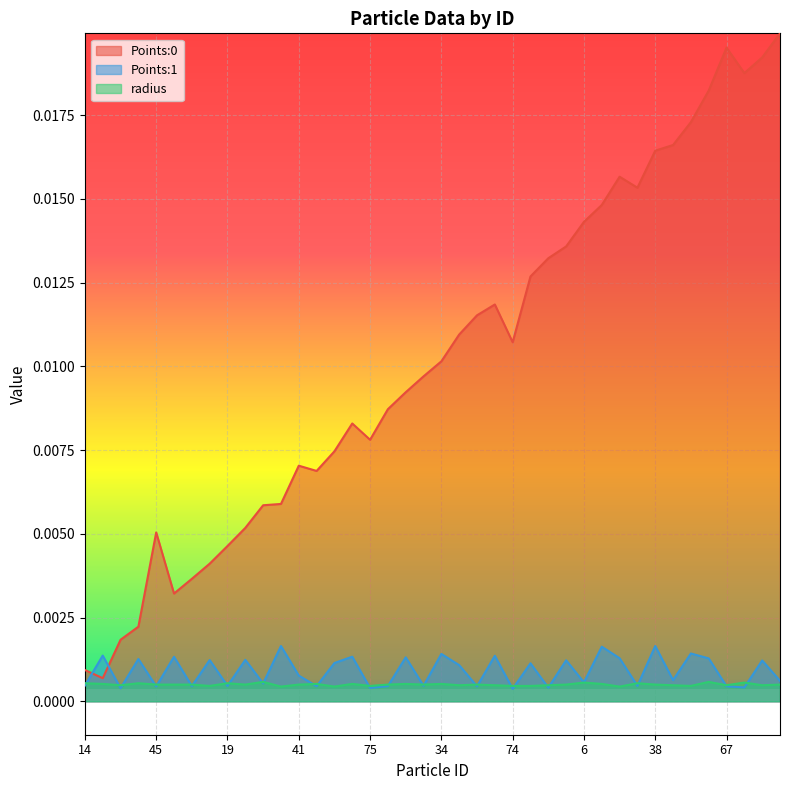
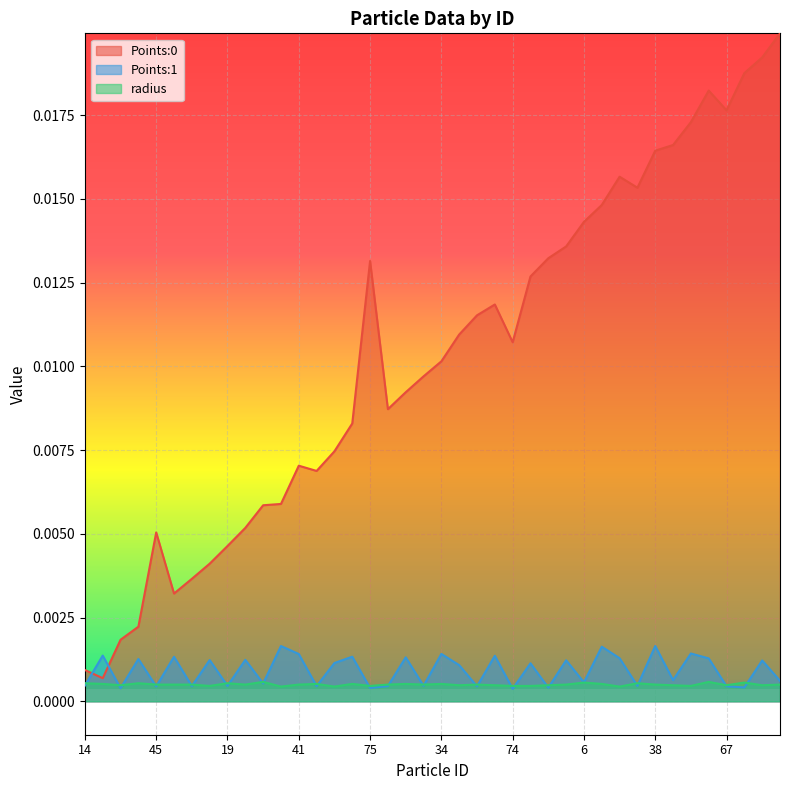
  {
    "Points:0": {
      "45": 0.0050,
      "41": 0.0070,
-     "75": 0.0078,
+     "75": 0.0131,
      "74": 0.0107,
-     "67": 0.0195
+     "67": 0.0176
    },
    "Points:1": {
-     "41": 0.0008,
+     "41": 0.0014,
      "74": 0.0004
    },
    "radius": {
      "41": 0.0005,
      "74": 0.0005
    }
  }
